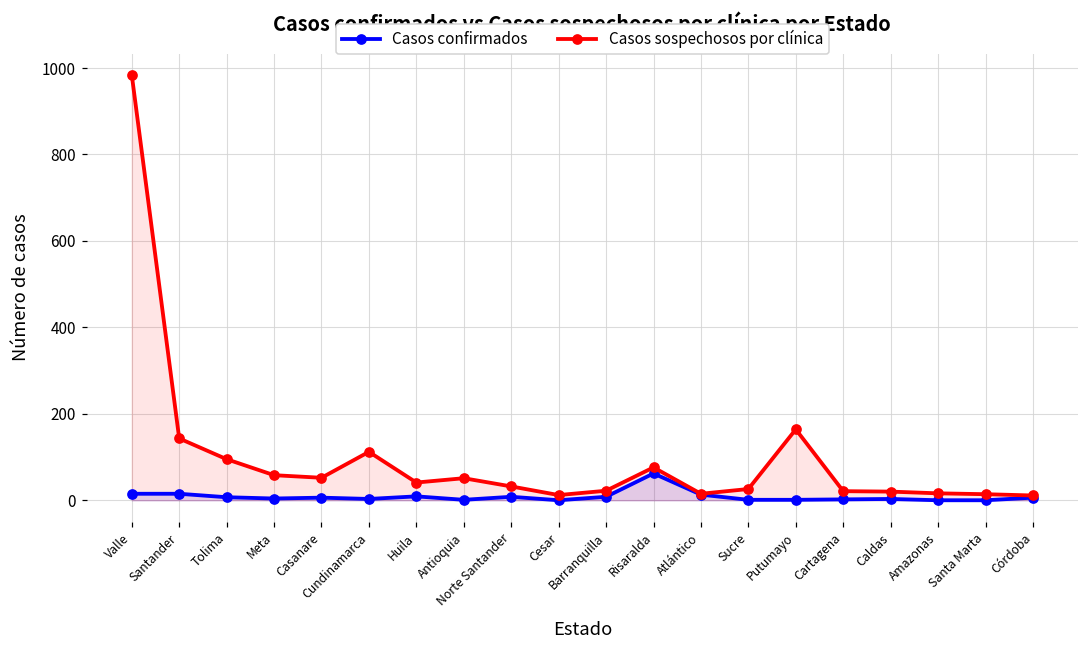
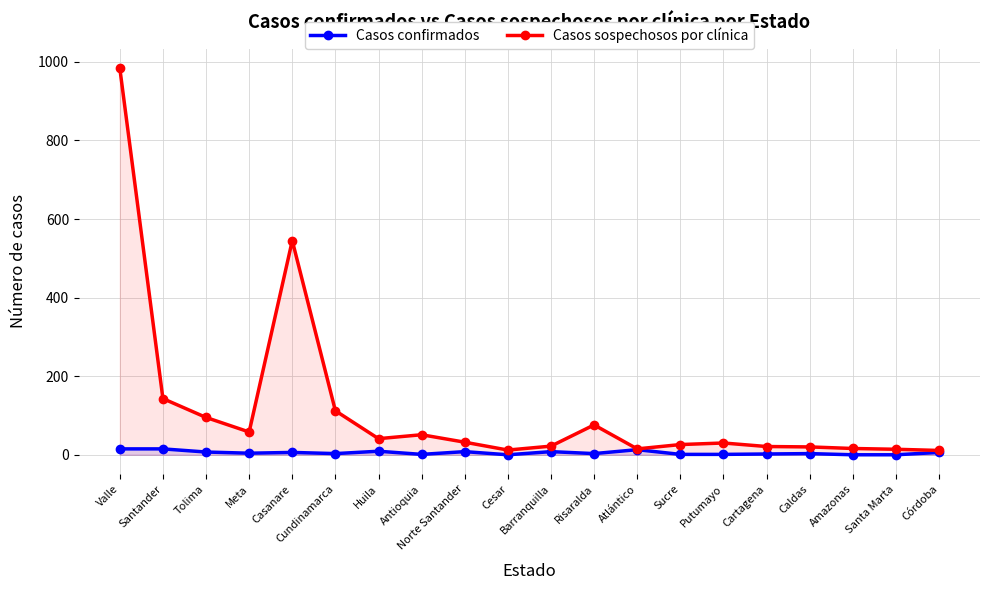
  {
    "Casos confirmados": {
      "Valle": 20,
      "Santander": 20,
      "Tolima": 10,
      "Meta": 0,
      "Casanare": 10,
      "Cundinamarca": 0,
      "Huila": 10,
      "Antioquia": 0,
      "Norte Santander": 10,
      "Cesar": 0,
      "Barranquilla": 10,
-     "Risaralda": 60,
+     "Risaralda": 0,
      "Sucre": 0,
      "Putumayo": 0,
      "Cartagena": 0,
      "Caldas": 0,
      "Amazonas": 0,
      "Santa Marta": 0
    },
    "Casos sospechosos por clínica": {
      "Valle": 980,
      "Santander": 140,
      "Tolima": 100,
      "Meta": 60,
-     "Casanare": 50,
+     "Casanare": 550,
      "Cundinamarca": 110,
      "Huila": 40,
      "Antioquia": 50,
      "Norte Santander": 30,
      "Cesar": 10,
      "Barranquilla": 20,
      "Risaralda": 80,
      "Sucre": 30,
-     "Putumayo": 160,
+     "Putumayo": 30,
      "Cartagena": 20,
      "Caldas": 20,
      "Amazonas": 20,
      "Santa Marta": 10
    }
  }
